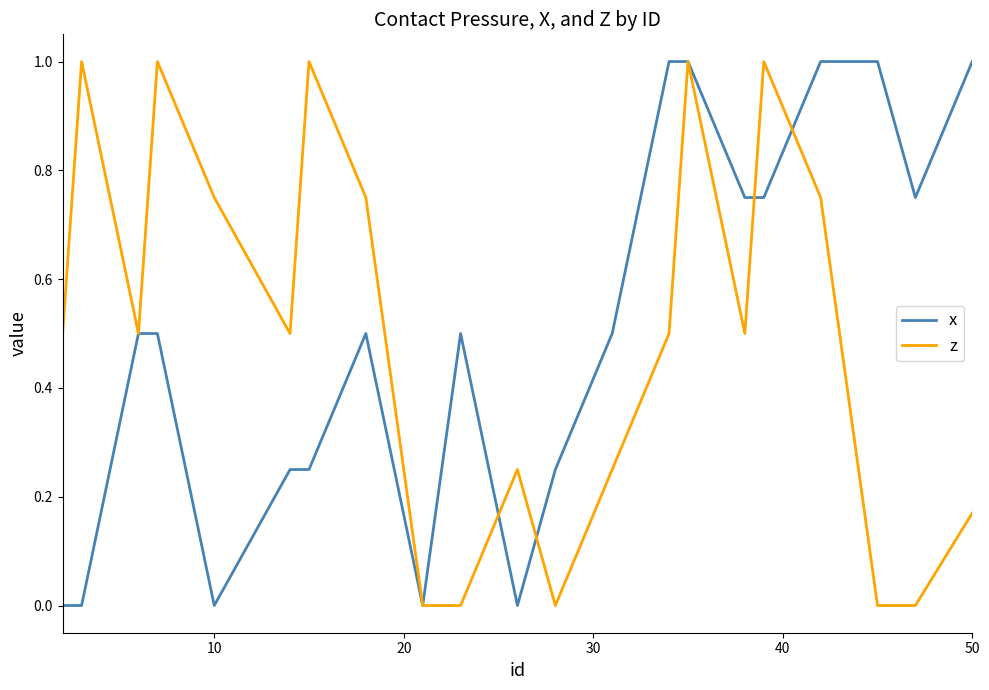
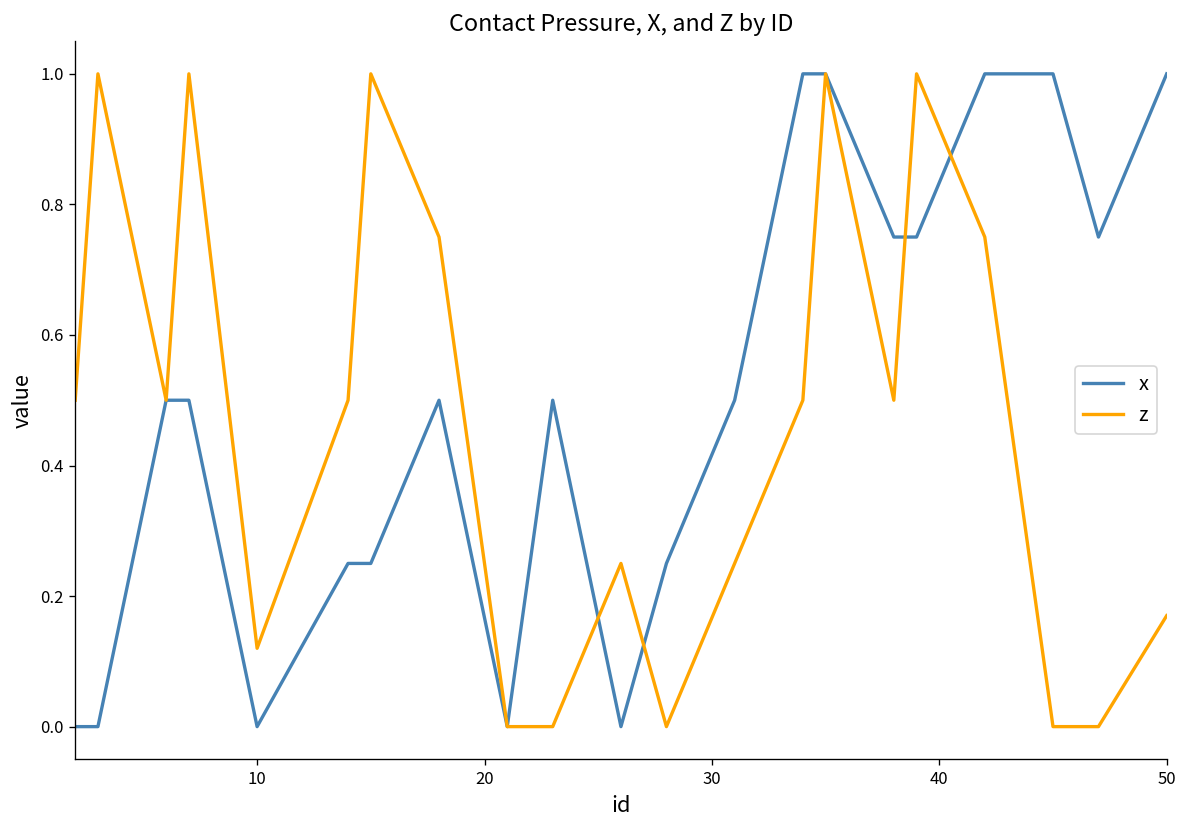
  {
    "x": {
      "10": 0.00,
      "50": 1.00
    },
    "z": {
-     "10": 0.75,
+     "10": 0.12,
      "50": 0.17
    }
  }
